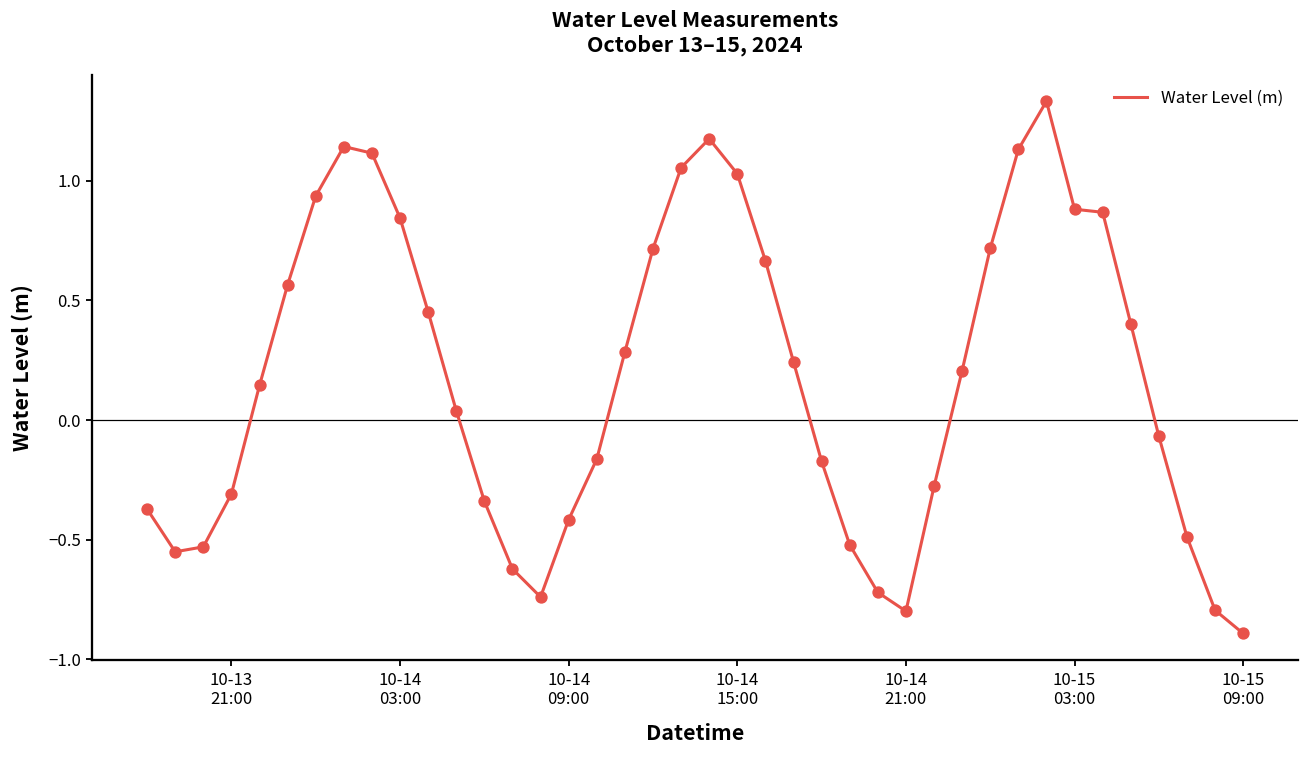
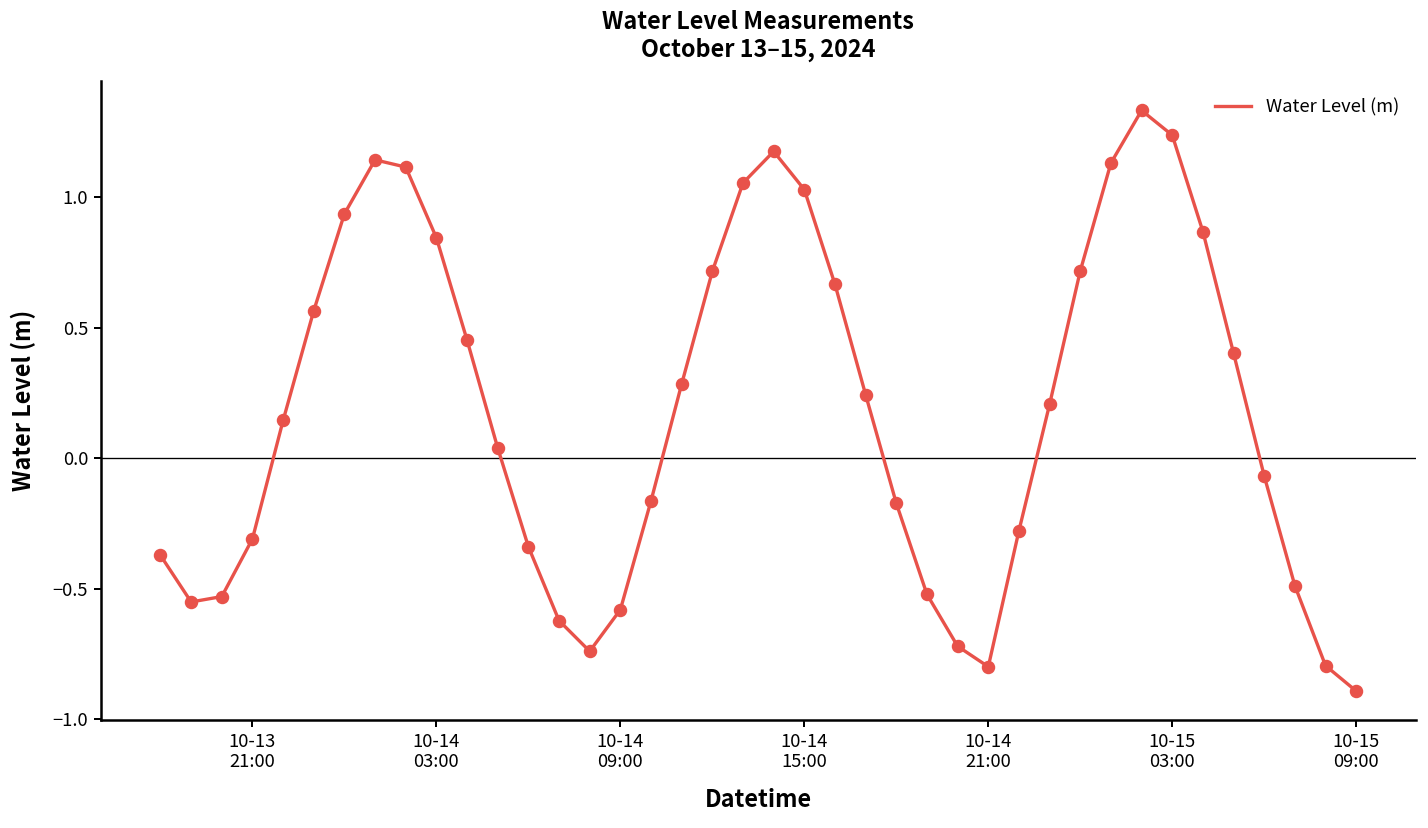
  {
    "10-13 21:00": -0.31,
    "10-14 03:00": 0.85,
-   "10-14 09:00": -0.42,
+   "10-14 09:00": -0.58,
    "10-14 15:00": 1.03,
    "10-14 21:00": -0.80,
-   "10-15 03:00": 0.88,
+   "10-15 03:00": 1.24,
    "10-15 09:00": -0.89
  }
